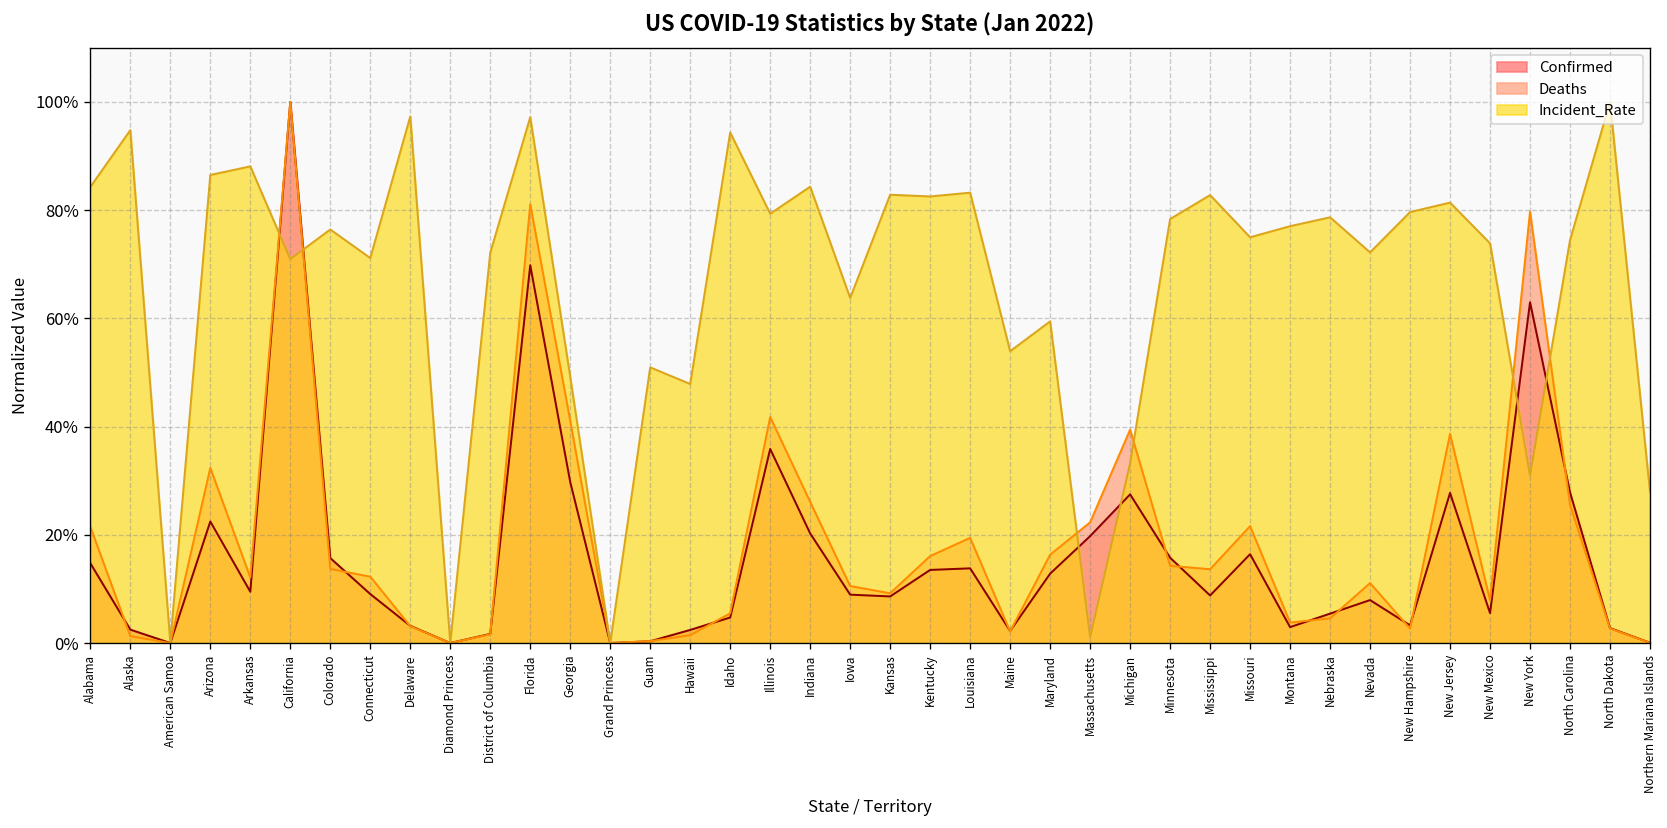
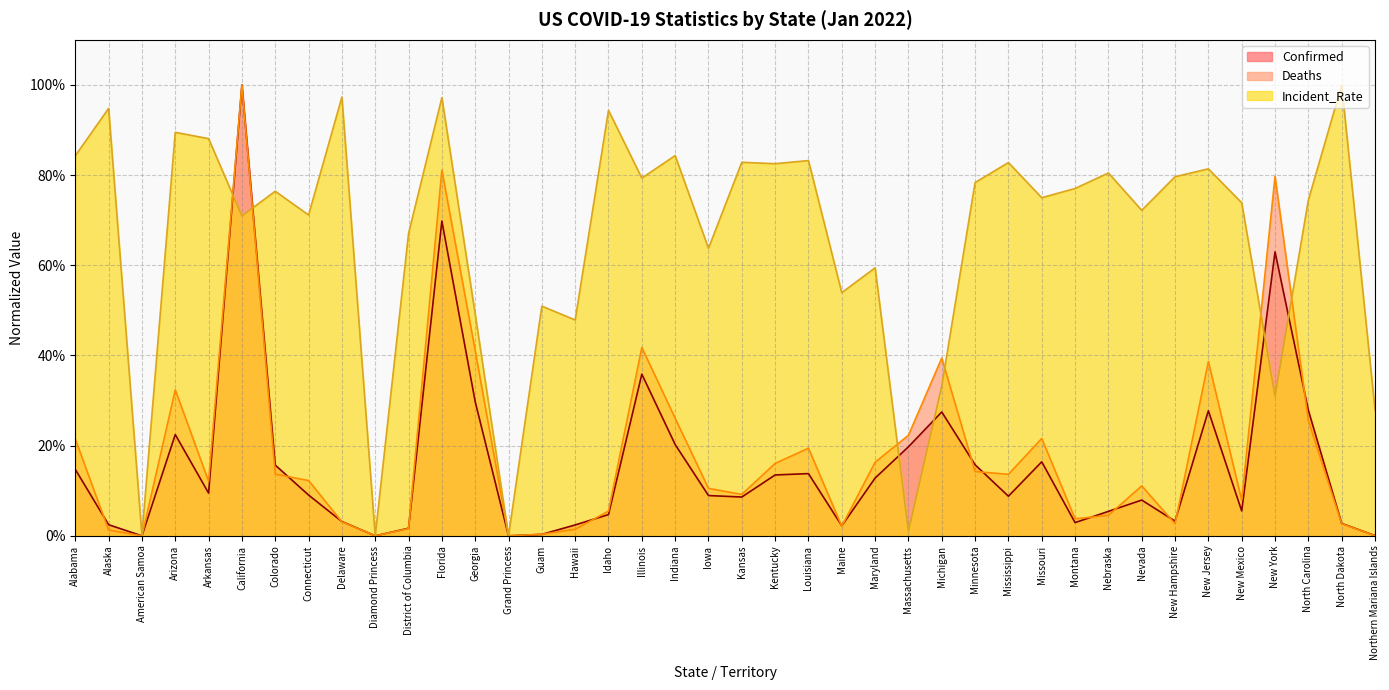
  {
    "Incident_Rate": {
      "Alabama": "84%",
      "Alaska": "95%",
-     "Arizona": "87%",
+     "Arizona": "89%",
      "Arkansas": "88%",
      "California": "71%",
      "Colorado": "76%",
      "Connecticut": "71%",
      "Delaware": "97%",
-     "District of Columbia": "72%",
+     "District of Columbia": "67%",
      "Florida": "97%",
      "Georgia": "49%",
      "Guam": "51%",
      "Hawaii": "48%",
      "Idaho": "94%",
      "Illinois": "79%",
      "Indiana": "84%",
      "Iowa": "64%",
      "Kansas": "83%",
      "Kentucky": "83%",
      "Louisiana": "83%",
      "Maine": "54%",
      "Maryland": "59%",
      "Massachusetts": "1%",
      "Michigan": "33%",
      "Minnesota": "78%",
      "Mississippi": "83%",
      "Missouri": "75%",
      "Montana": "77%",
-     "Nebraska": "79%",
+     "Nebraska": "80%",
      "Nevada": "72%",
      "New Hampshire": "80%",
      "New Jersey": "81%",
      "New Mexico": "74%",
      "New York": "31%",
      "North Carolina": "74%",
      "Northern Mariana Islands": "28%"
    }
  }
